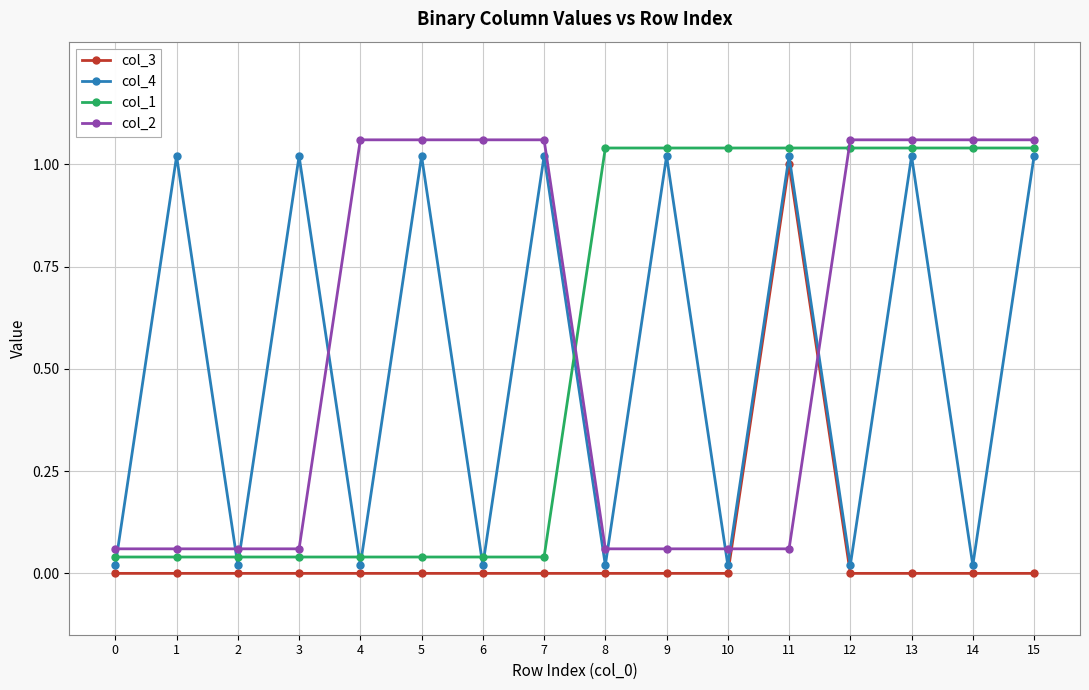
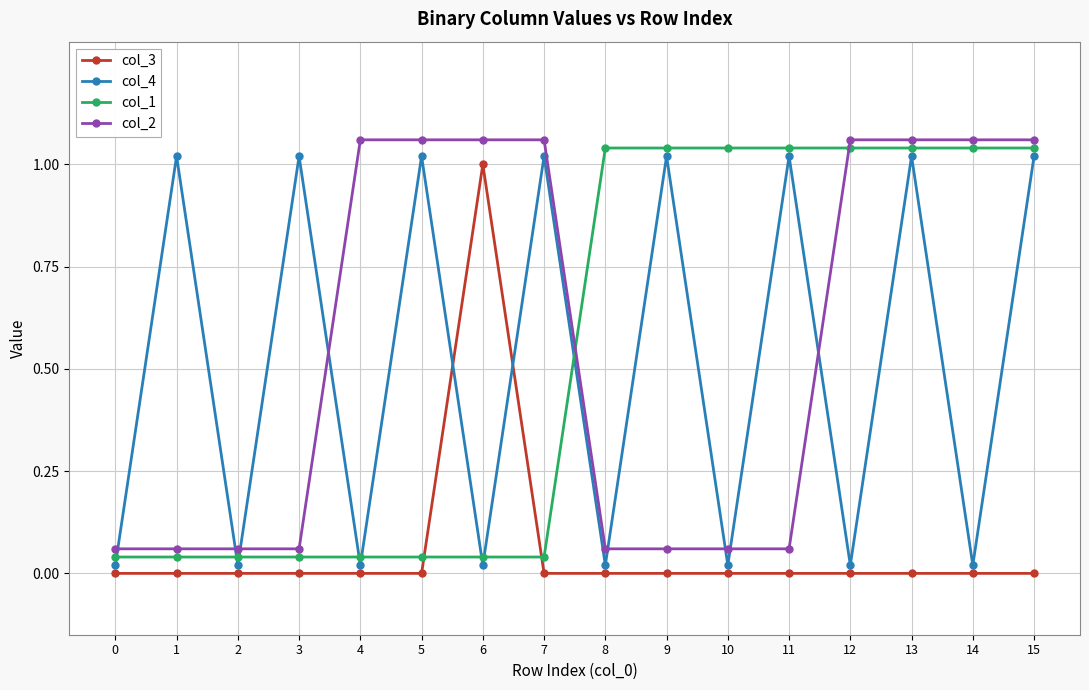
  {
    "col_3": {
      "0": 0,
      "1": 0,
      "2": 0,
      "3": 0,
      "4": 0,
      "5": 0,
-     "6": 0,
+     "6": 1,
      "7": 0,
      "8": 0,
      "9": 0,
      "10": 0,
-     "11": 1,
+     "11": 0,
      "12": 0,
      "13": 0,
      "14": 0,
      "15": 0
    },
    "col_4": {
      "0": 0.02,
      "1": 1.02,
      "2": 0.02,
      "3": 1.02,
      "4": 0.02,
      "5": 1.02,
      "6": 0.02,
      "7": 1.02,
      "8": 0.02,
      "9": 1.02,
      "10": 0.02,
      "11": 1.02,
      "12": 0.02,
      "13": 1.02,
      "14": 0.02,
      "15": 1.02
    },
    "col_1": {
      "0": 0.04,
      "1": 0.04,
      "2": 0.04,
      "3": 0.04,
      "4": 0.04,
      "5": 0.04,
      "6": 0.04,
      "7": 0.04,
      "8": 1.04,
      "9": 1.04,
      "10": 1.04,
      "11": 1.04,
      "12": 1.04,
      "13": 1.04,
      "14": 1.04,
      "15": 1.04
    },
    "col_2": {
      "0": 0.06,
      "1": 0.06,
      "2": 0.06,
      "3": 0.06,
      "4": 1.06,
      "5": 1.06,
      "6": 1.06,
      "7": 1.06,
      "8": 0.06,
      "9": 0.06,
      "10": 0.06,
      "11": 0.06,
      "12": 1.06,
      "13": 1.06,
      "14": 1.06,
      "15": 1.06
    }
  }
